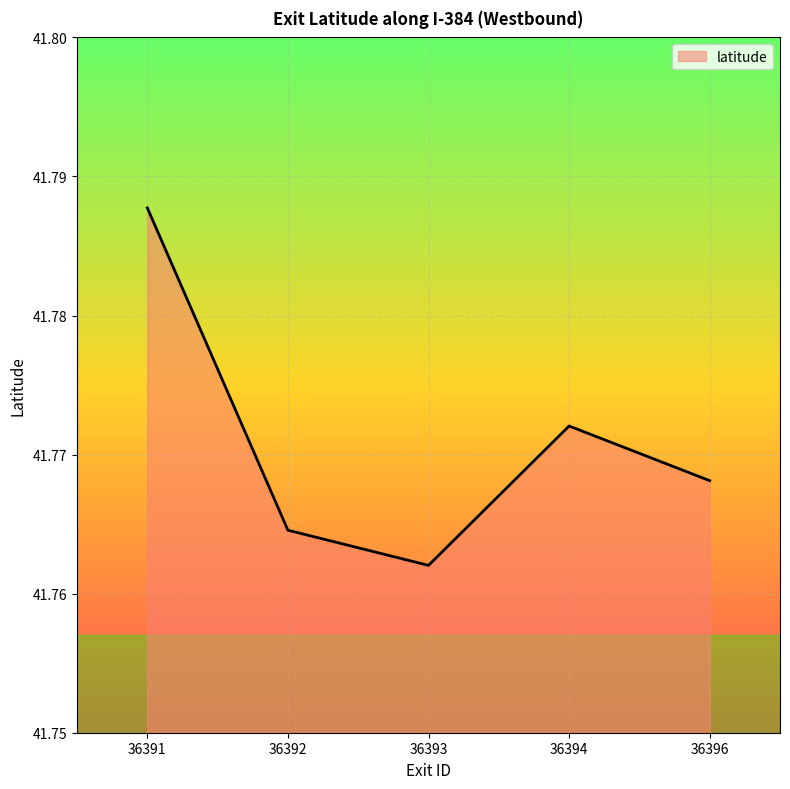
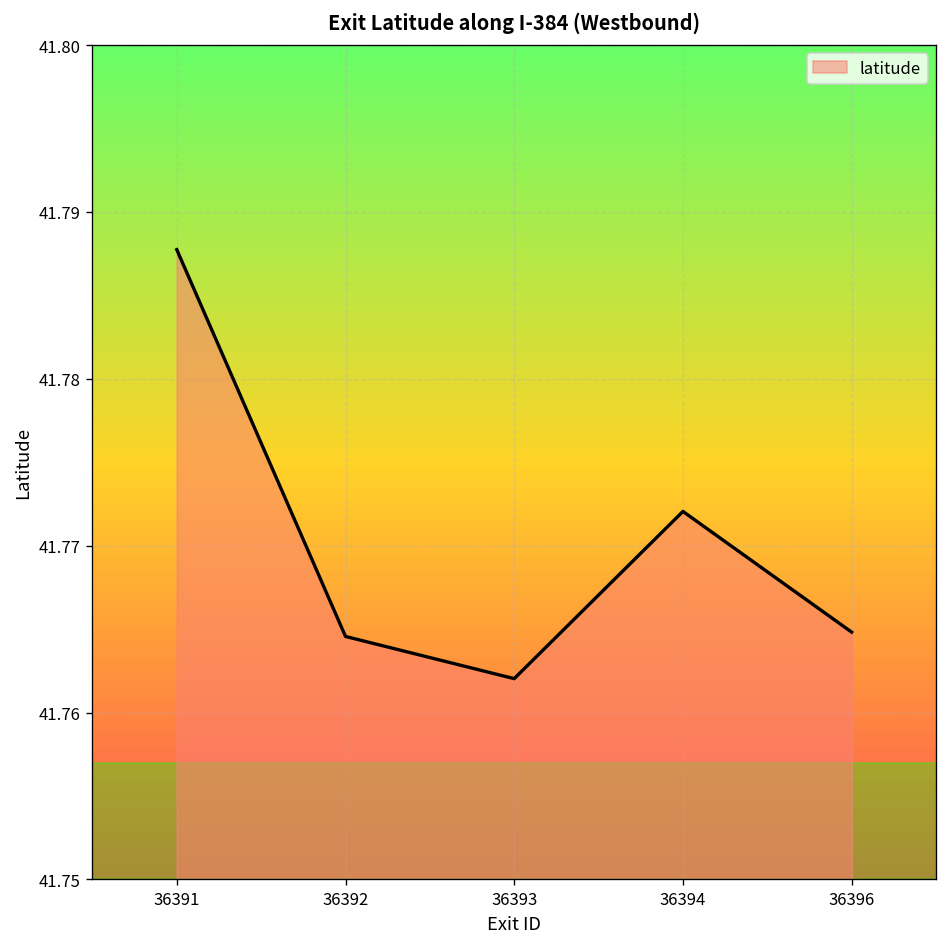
  {
    "36391": 41.7877,
    "36392": 41.7646,
    "36393": 41.7620,
    "36394": 41.7721,
-   "36396": 41.7681
+   "36396": 41.7648
  }
